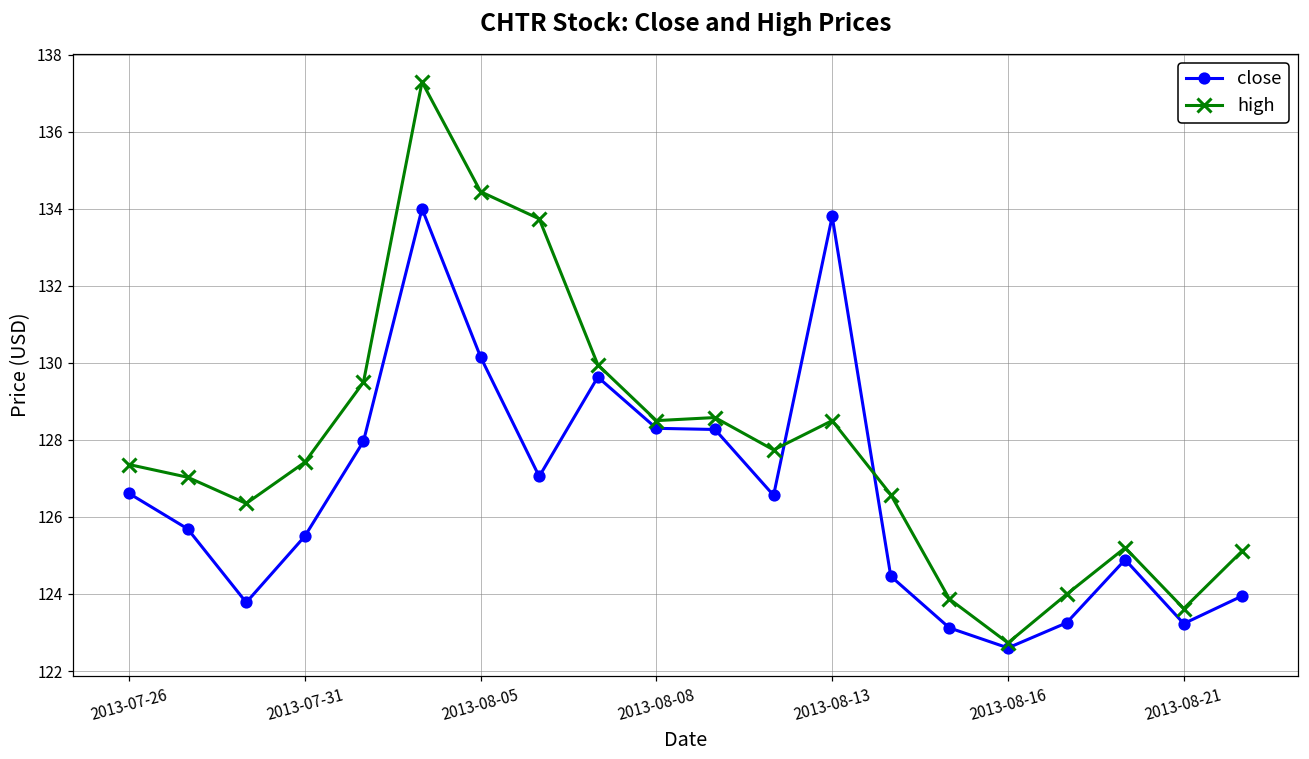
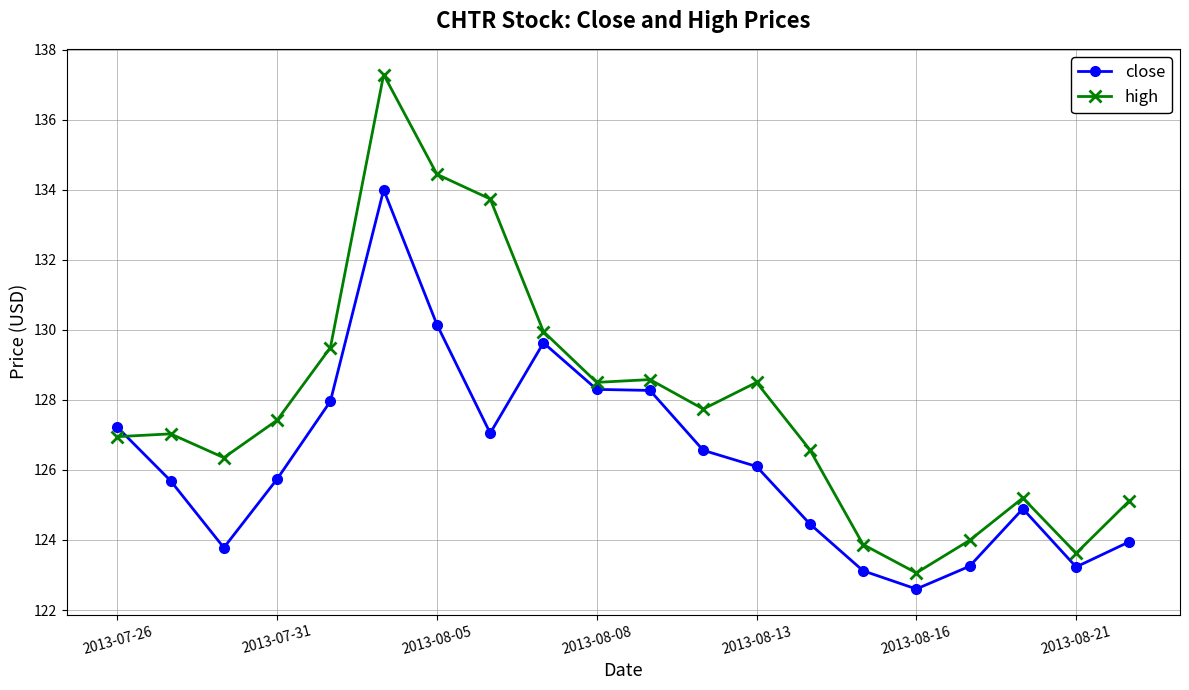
  {
    "close": {
-     "2013-07-26": 126.6,
-     "2013-07-31": 125.5,
+     "2013-07-26": 127.2,
+     "2013-07-31": 125.7,
      "2013-08-05": 130.2,
      "2013-08-08": 128.3,
-     "2013-08-13": 133.8,
+     "2013-08-13": 126.1,
      "2013-08-16": 122.6,
      "2013-08-21": 123.2
    },
    "high": {
-     "2013-07-26": 127.4,
+     "2013-07-26": 127.0,
      "2013-07-31": 127.4,
      "2013-08-05": 134.4,
      "2013-08-08": 128.5,
      "2013-08-13": 128.5,
-     "2013-08-16": 122.7,
+     "2013-08-16": 123.1,
      "2013-08-21": 123.6
    }
  }
